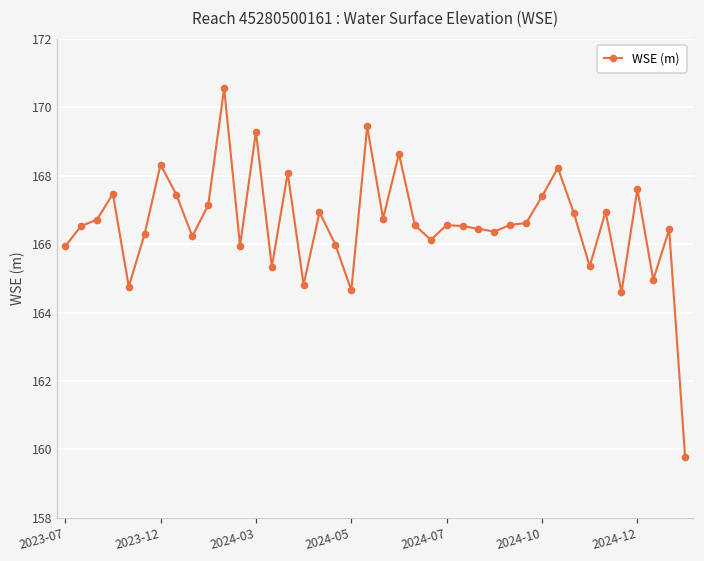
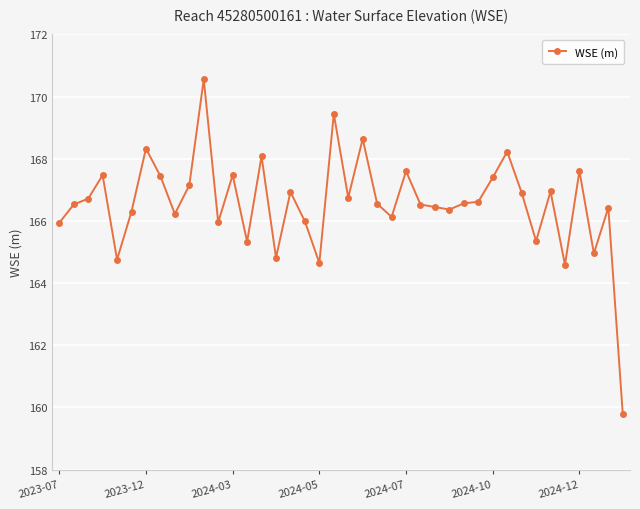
  {
    "2023-07": 165.9,
    "2023-12": 168.3,
-   "2024-03": 169.3,
+   "2024-03": 167.5,
    "2024-05": 164.6,
-   "2024-07": 166.6,
+   "2024-07": 167.6,
    "2024-10": 167.4,
    "2024-12": 167.6
  }
